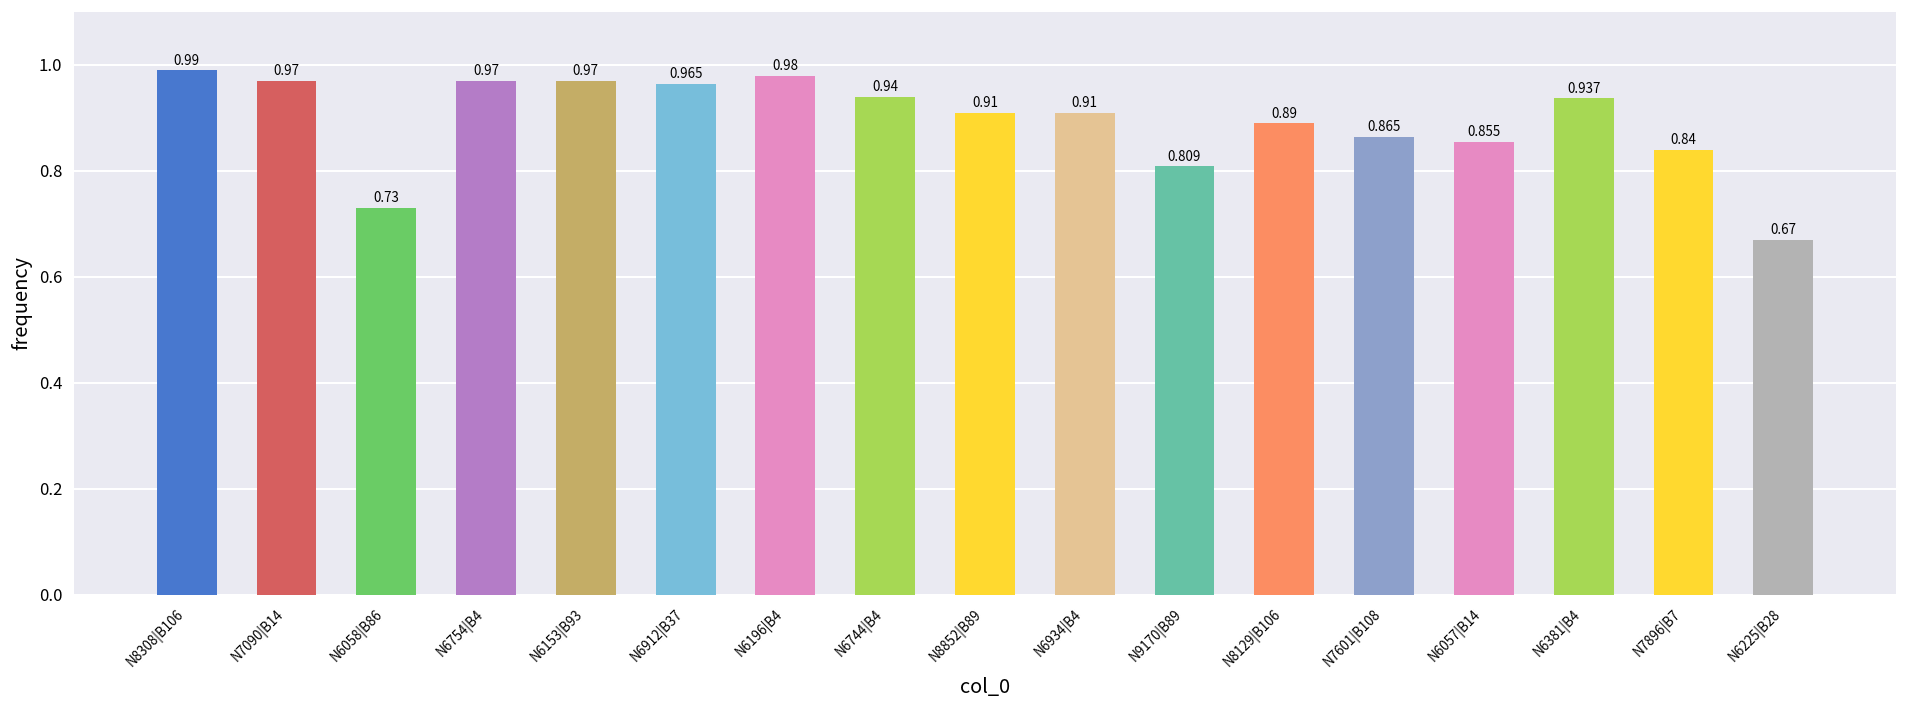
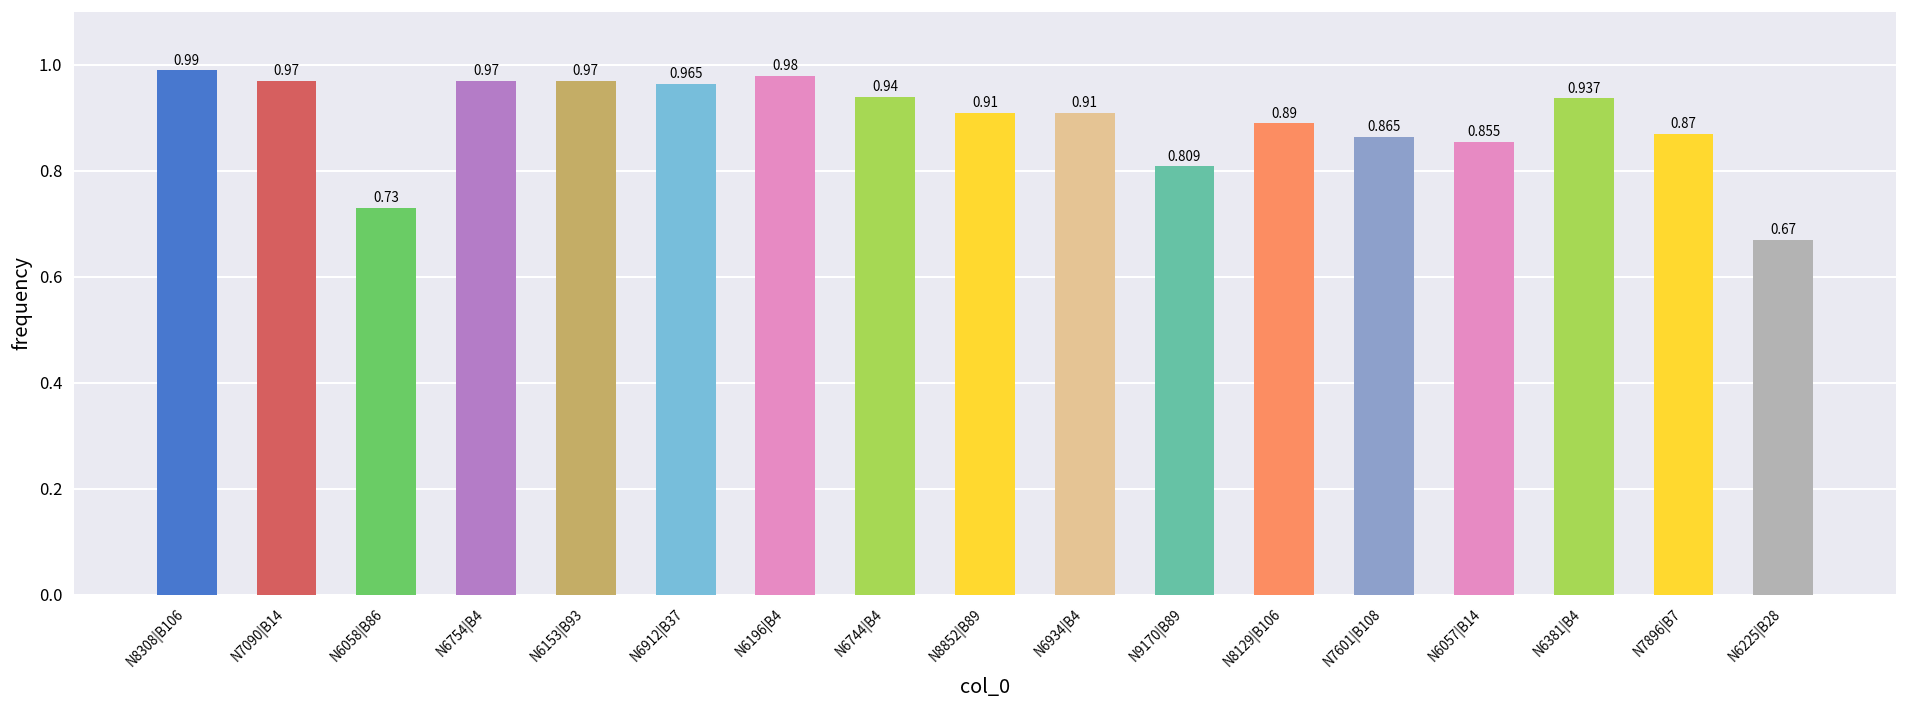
  {
    "N8308|B106": 0.99,
    "N7090|B14": 0.97,
    "N6058|B86": 0.73,
    "N6754|B4": 0.97,
    "N6153|B93": 0.97,
    "N6912|B37": 0.965,
    "N6196|B4": 0.98,
    "N6744|B4": 0.94,
    "N8852|B89": 0.91,
    "N6934|B4": 0.91,
    "N9170|B89": 0.809,
    "N8129|B106": 0.89,
    "N7601|B108": 0.865,
    "N6057|B14": 0.855,
    "N6381|B4": 0.937,
-   "N7896|B7": 0.84,
+   "N7896|B7": 0.87,
    "N6225|B28": 0.67
  }
